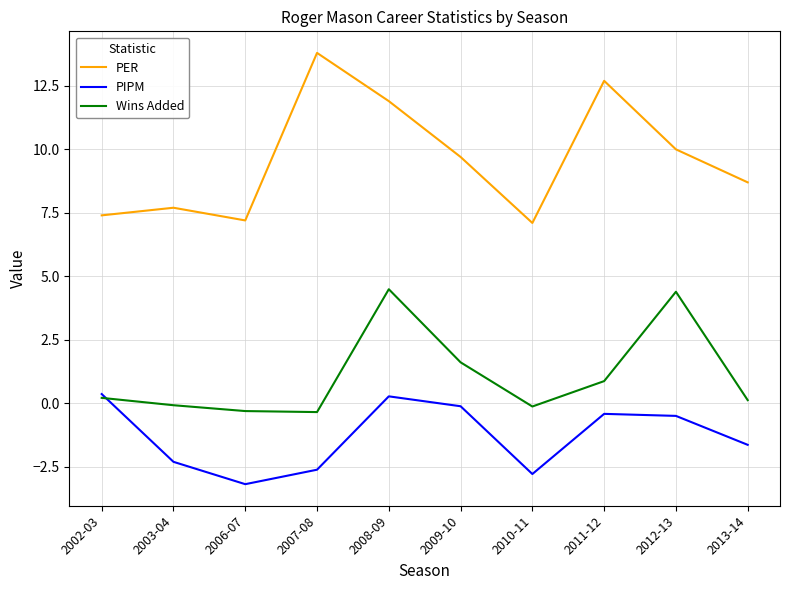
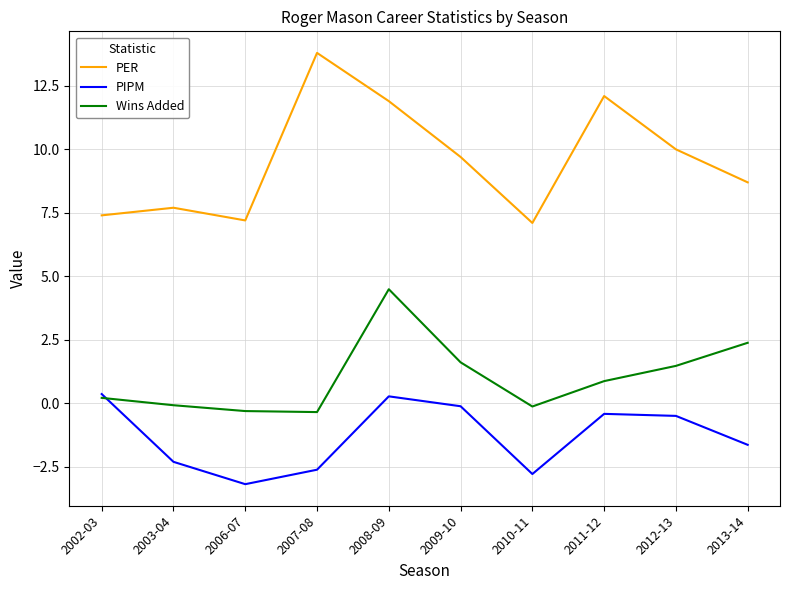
  {
    "PER": {
      "2002-03": 7.4,
      "2003-04": 7.7,
      "2006-07": 7.2,
      "2007-08": 13.8,
      "2008-09": 11.9,
      "2009-10": 9.7,
      "2010-11": 7.1,
-     "2011-12": 12.7,
+     "2011-12": 12.1,
      "2012-13": 10.0,
      "2013-14": 8.7
    },
    "PIPM": {
      "2002-03": 0.4,
      "2003-04": -2.3,
      "2006-07": -3.2,
      "2007-08": -2.6,
      "2008-09": 0.3,
      "2009-10": -0.1,
      "2010-11": -2.8,
      "2011-12": -0.4,
      "2012-13": -0.5,
      "2013-14": -1.6
    },
    "Wins Added": {
      "2002-03": 0.2,
      "2003-04": -0.1,
      "2006-07": -0.3,
      "2007-08": -0.4,
      "2008-09": 4.5,
      "2009-10": 1.6,
      "2010-11": -0.1,
      "2011-12": 0.9,
-     "2012-13": 4.4,
-     "2013-14": 0.1
+     "2012-13": 1.5,
+     "2013-14": 2.4
    }
  }
